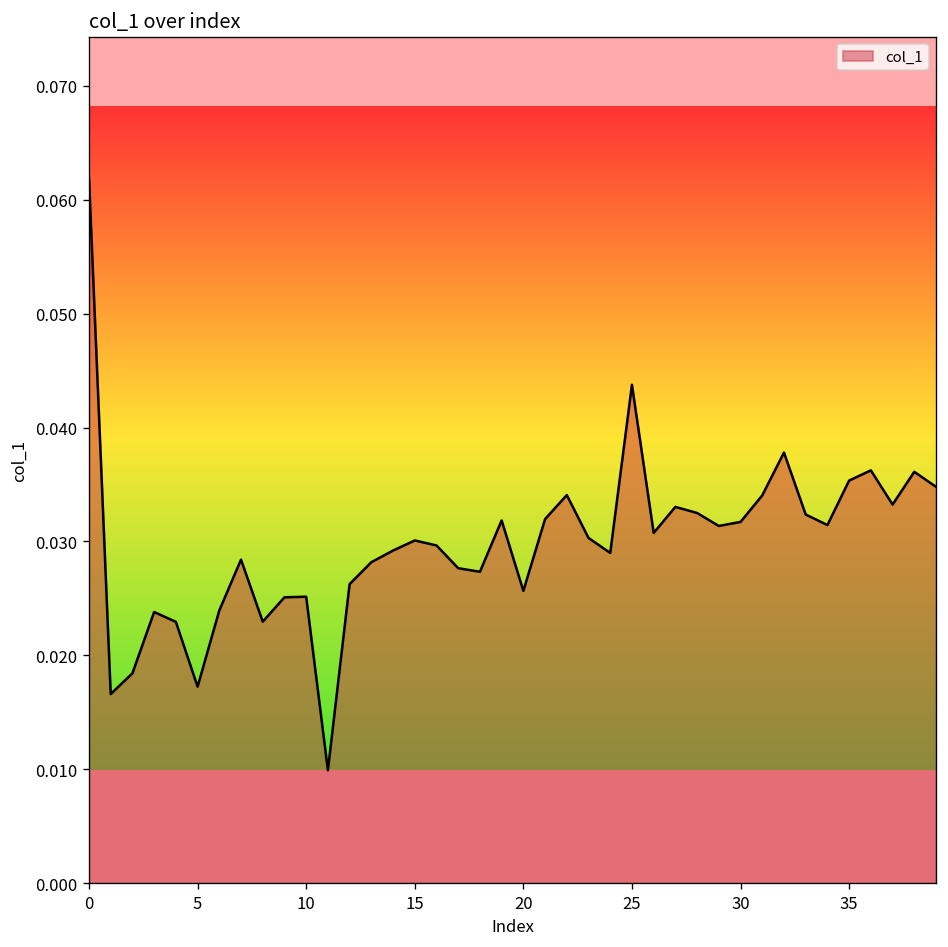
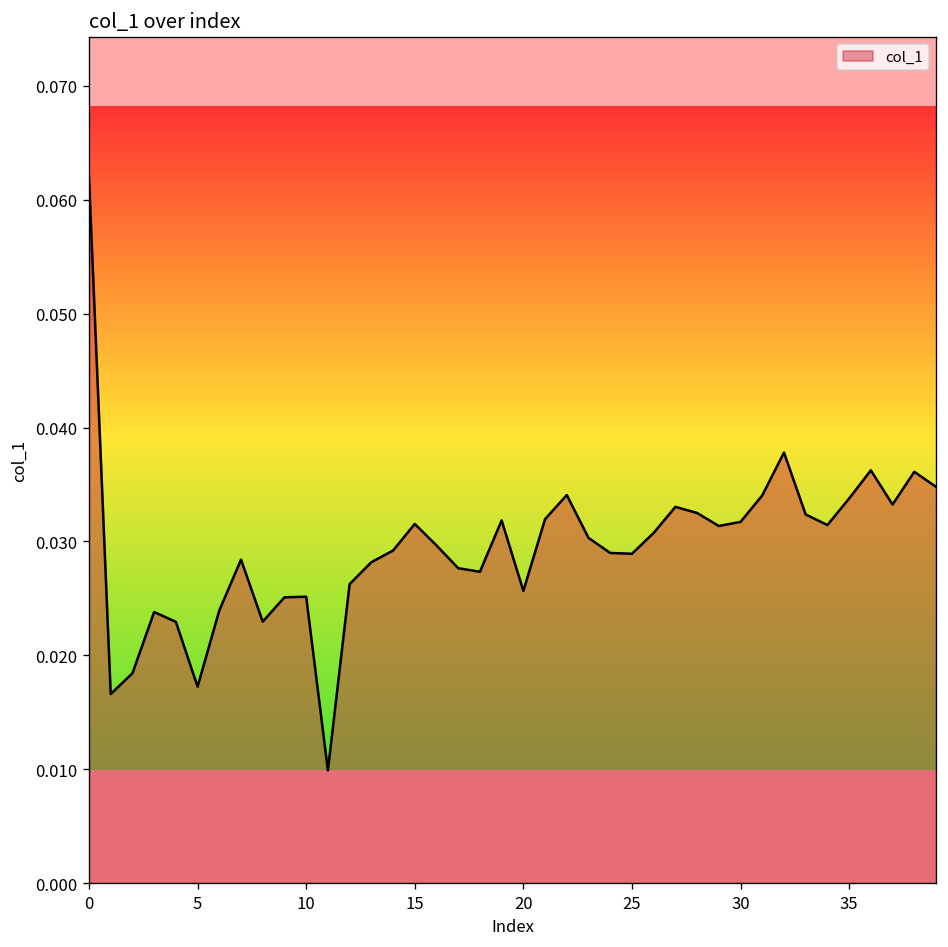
  {
    "0": 0.062,
    "5": 0.017,
    "10": 0.025,
-   "15": 0.030,
+   "15": 0.032,
    "20": 0.026,
-   "25": 0.044,
+   "25": 0.029,
    "30": 0.032,
-   "35": 0.035
+   "35": 0.034
  }
